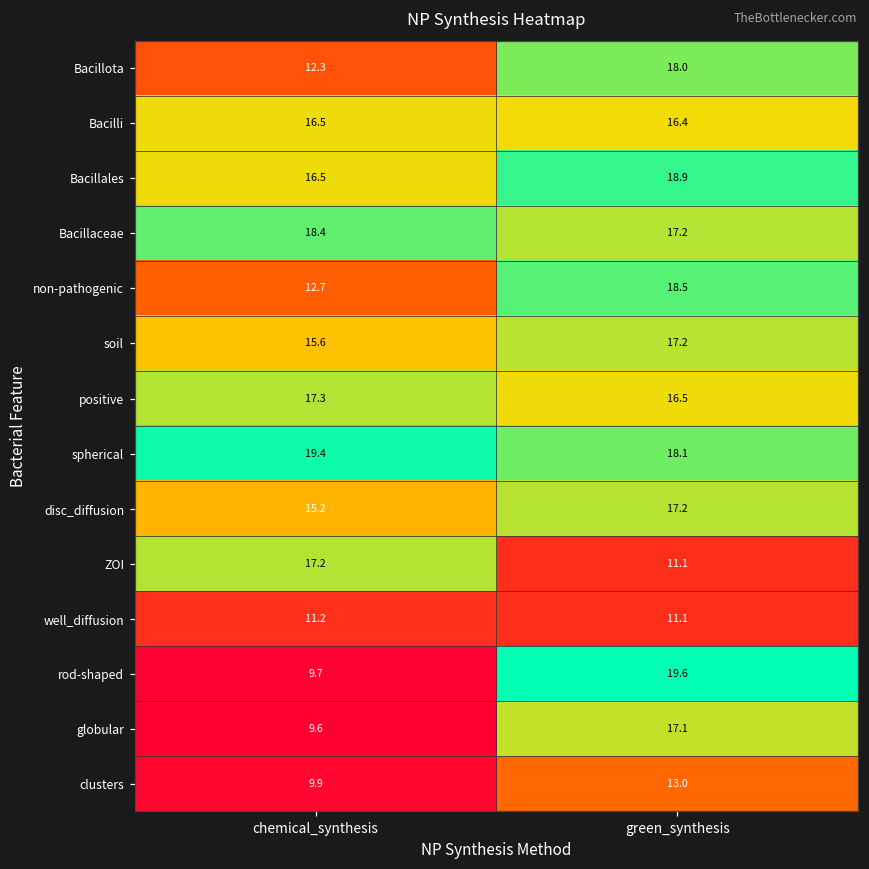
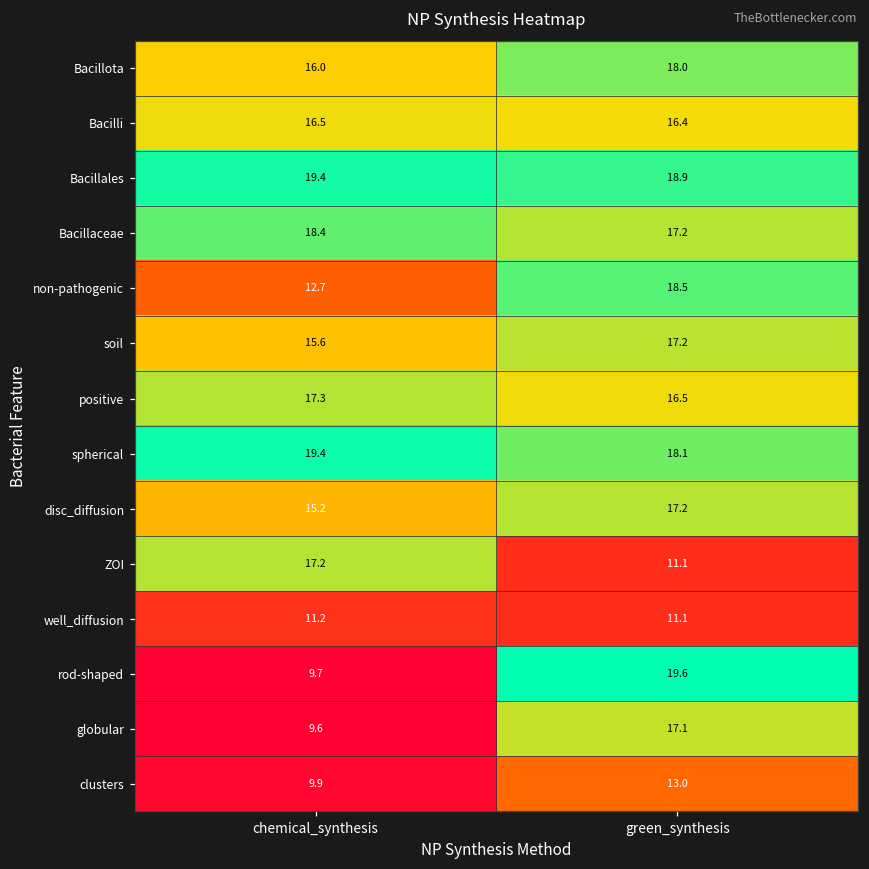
  {
    "Bacillota": {
-     "chemical_synthesis": 12.3,
+     "chemical_synthesis": 16.0,
      "green_synthesis": 18.0
    },
    "Bacilli": {
      "chemical_synthesis": 16.5,
      "green_synthesis": 16.4
    },
    "Bacillales": {
-     "chemical_synthesis": 16.5,
+     "chemical_synthesis": 19.4,
      "green_synthesis": 18.9
    },
    "Bacillaceae": {
      "chemical_synthesis": 18.4,
      "green_synthesis": 17.2
    },
    "non-pathogenic": {
      "chemical_synthesis": 12.7,
      "green_synthesis": 18.5
    },
    "soil": {
      "chemical_synthesis": 15.6,
      "green_synthesis": 17.2
    },
    "positive": {
      "chemical_synthesis": 17.3,
      "green_synthesis": 16.5
    },
    "spherical": {
      "chemical_synthesis": 19.4,
      "green_synthesis": 18.1
    },
    "disc_diffusion": {
      "chemical_synthesis": 15.2,
      "green_synthesis": 17.2
    },
    "ZOI": {
      "chemical_synthesis": 17.2,
      "green_synthesis": 11.1
    },
    "well_diffusion": {
      "chemical_synthesis": 11.2,
      "green_synthesis": 11.1
    },
    "rod-shaped": {
      "chemical_synthesis": 9.7,
      "green_synthesis": 19.6
    },
    "globular": {
      "chemical_synthesis": 9.6,
      "green_synthesis": 17.1
    },
    "clusters": {
      "chemical_synthesis": 9.9,
      "green_synthesis": 13.0
    }
  }
